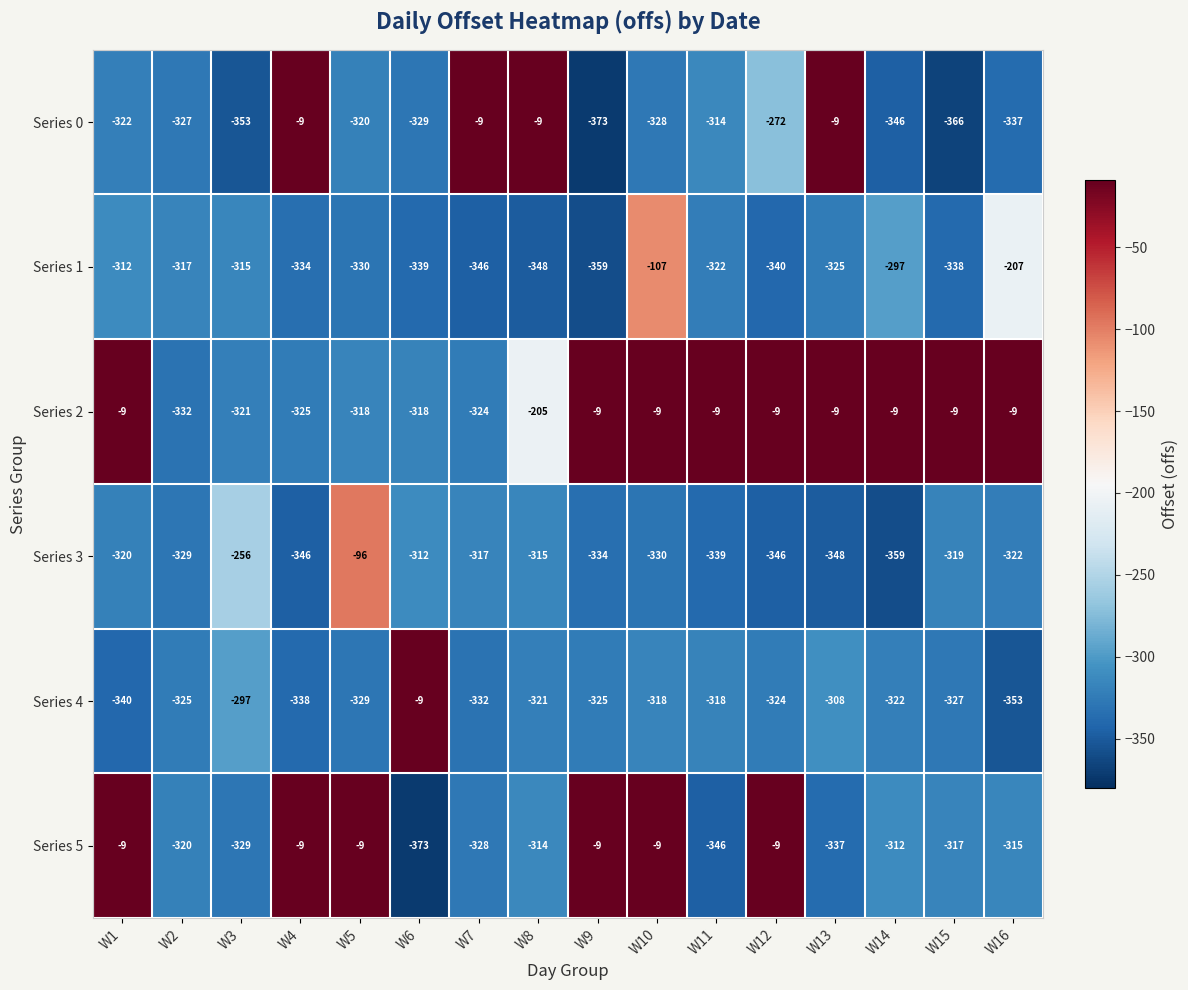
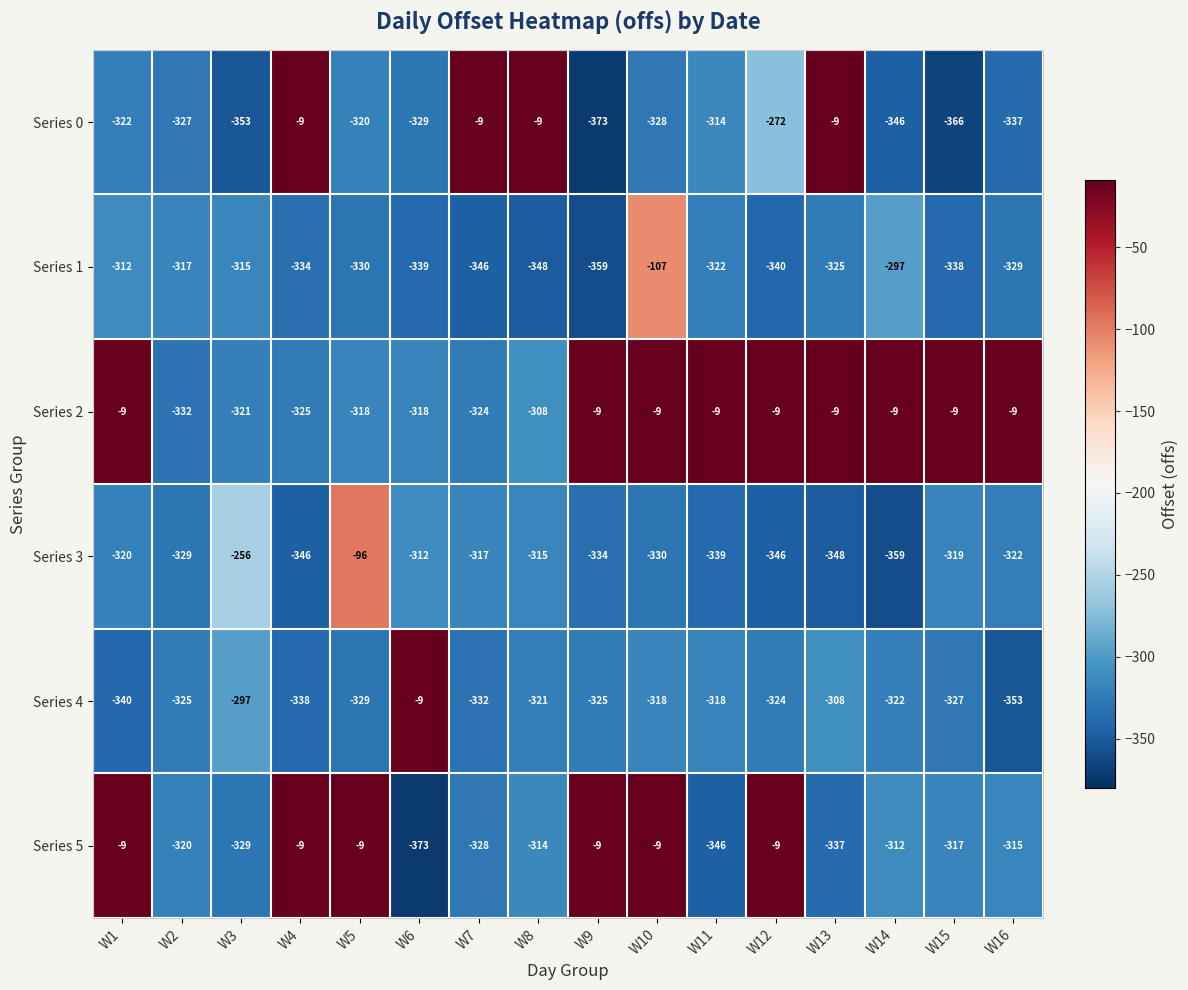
  {
    "Series 0": {
      "W1": -322,
      "W2": -327,
      "W3": -353,
      "W4": -9,
      "W5": -320,
      "W6": -329,
      "W7": -9,
      "W8": -9,
      "W9": -373,
      "W10": -328,
      "W11": -314,
      "W12": -272,
      "W13": -9,
      "W14": -346,
      "W15": -366,
      "W16": -337
    },
    "Series 1": {
      "W1": -312,
      "W2": -317,
      "W3": -315,
      "W4": -334,
      "W5": -330,
      "W6": -339,
      "W7": -346,
      "W8": -348,
      "W9": -359,
      "W10": -107,
      "W11": -322,
      "W12": -340,
      "W13": -325,
      "W14": -297,
      "W15": -338,
-     "W16": -207
+     "W16": -329
    },
    "Series 2": {
      "W1": -9,
      "W2": -332,
      "W3": -321,
      "W4": -325,
      "W5": -318,
      "W6": -318,
      "W7": -324,
-     "W8": -205,
+     "W8": -308,
      "W9": -9,
      "W10": -9,
      "W11": -9,
      "W12": -9,
      "W13": -9,
      "W14": -9,
      "W15": -9,
      "W16": -9
    },
    "Series 3": {
      "W1": -320,
      "W2": -329,
      "W3": -256,
      "W4": -346,
      "W5": -96,
      "W6": -312,
      "W7": -317,
      "W8": -315,
      "W9": -334,
      "W10": -330,
      "W11": -339,
      "W12": -346,
      "W13": -348,
      "W14": -359,
      "W15": -319,
      "W16": -322
    },
    "Series 4": {
      "W1": -340,
      "W2": -325,
      "W3": -297,
      "W4": -338,
      "W5": -329,
      "W6": -9,
      "W7": -332,
      "W8": -321,
      "W9": -325,
      "W10": -318,
      "W11": -318,
      "W12": -324,
      "W13": -308,
      "W14": -322,
      "W15": -327,
      "W16": -353
    },
    "Series 5": {
      "W1": -9,
      "W2": -320,
      "W3": -329,
      "W4": -9,
      "W5": -9,
      "W6": -373,
      "W7": -328,
      "W8": -314,
      "W9": -9,
      "W10": -9,
      "W11": -346,
      "W12": -9,
      "W13": -337,
      "W14": -312,
      "W15": -317,
      "W16": -315
    }
  }
